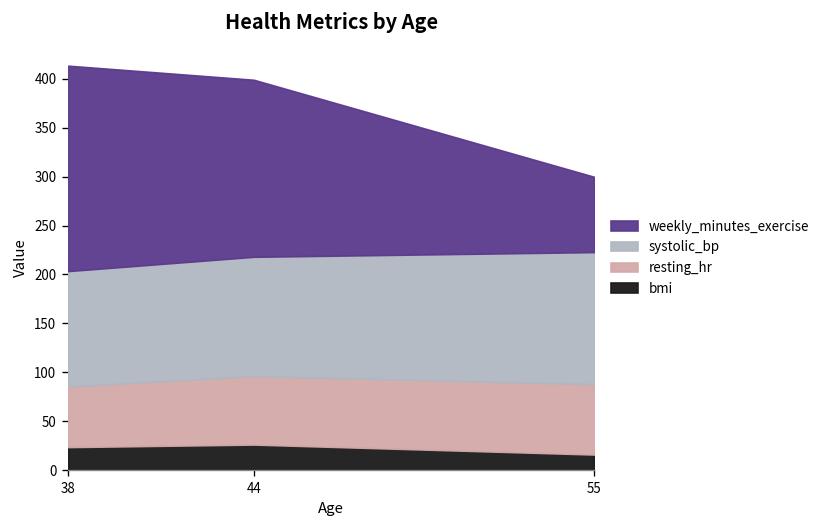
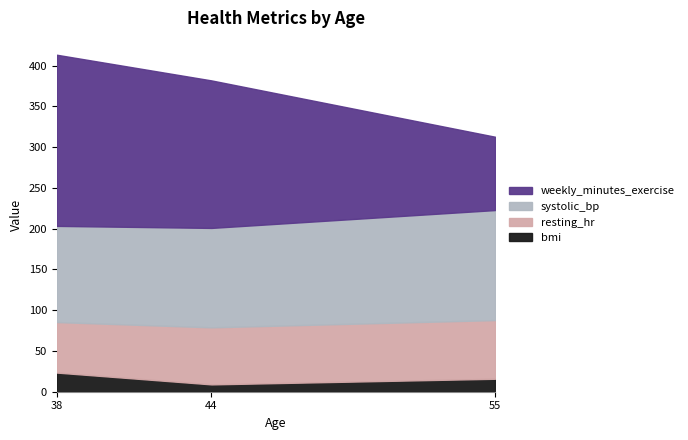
  {
    "bmi": {
      "38": 20,
-     "44": 30,
+     "44": 10,
      "55": 20
    },
    "weekly_minutes_exercise": {
      "38": 210,
      "44": 180,
-     "55": 80
+     "55": 90
    }
  }
